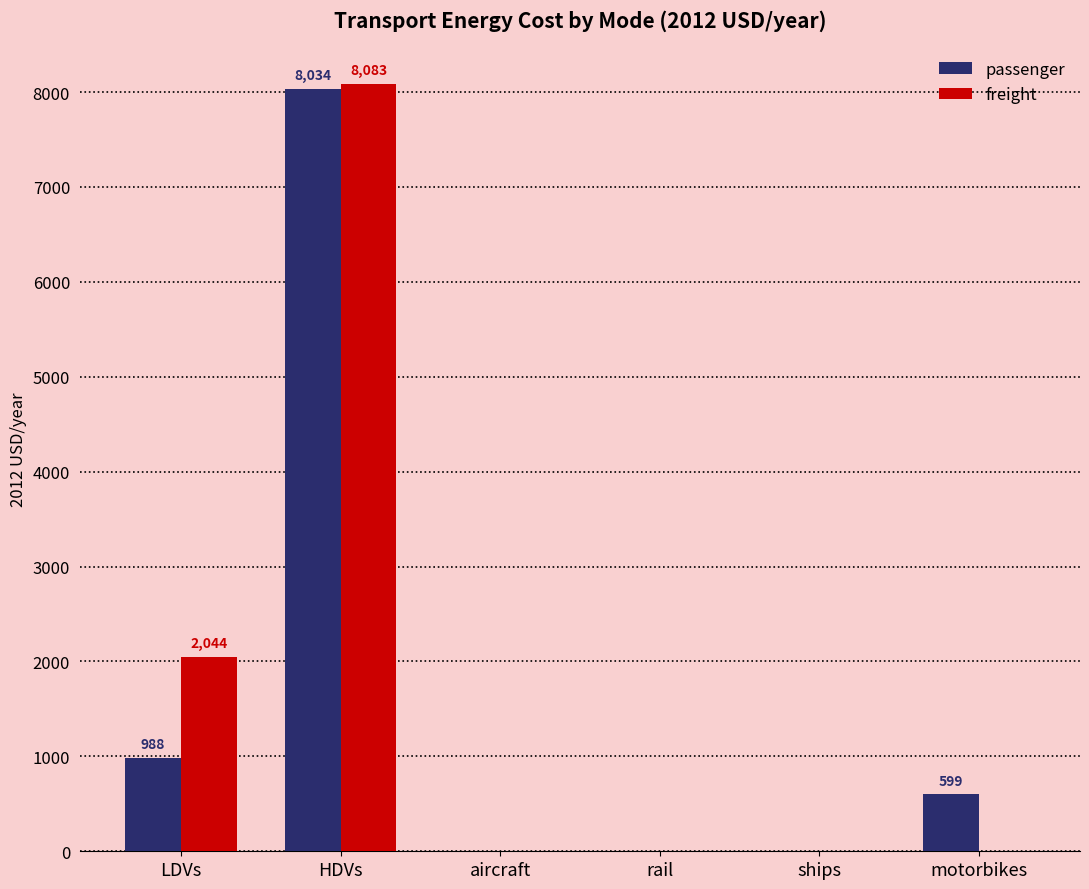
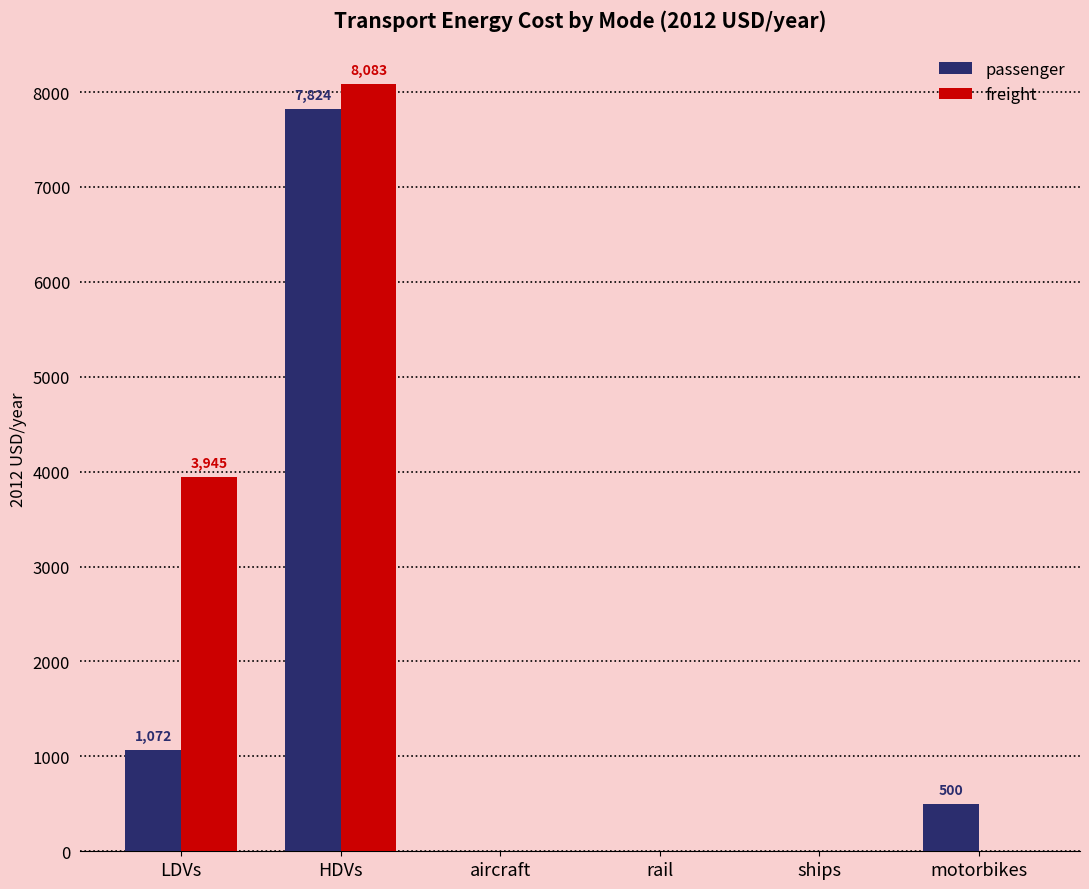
  {
    "passenger": {
-     "LDVs": "988",
-     "HDVs": "8,034",
-     "motorbikes": "599"
+     "LDVs": "1,072",
+     "HDVs": "7,824",
+     "motorbikes": "500"
    },
    "freight": {
-     "LDVs": "2,044",
+     "LDVs": "3,945",
      "HDVs": "8,083"
    }
  }
